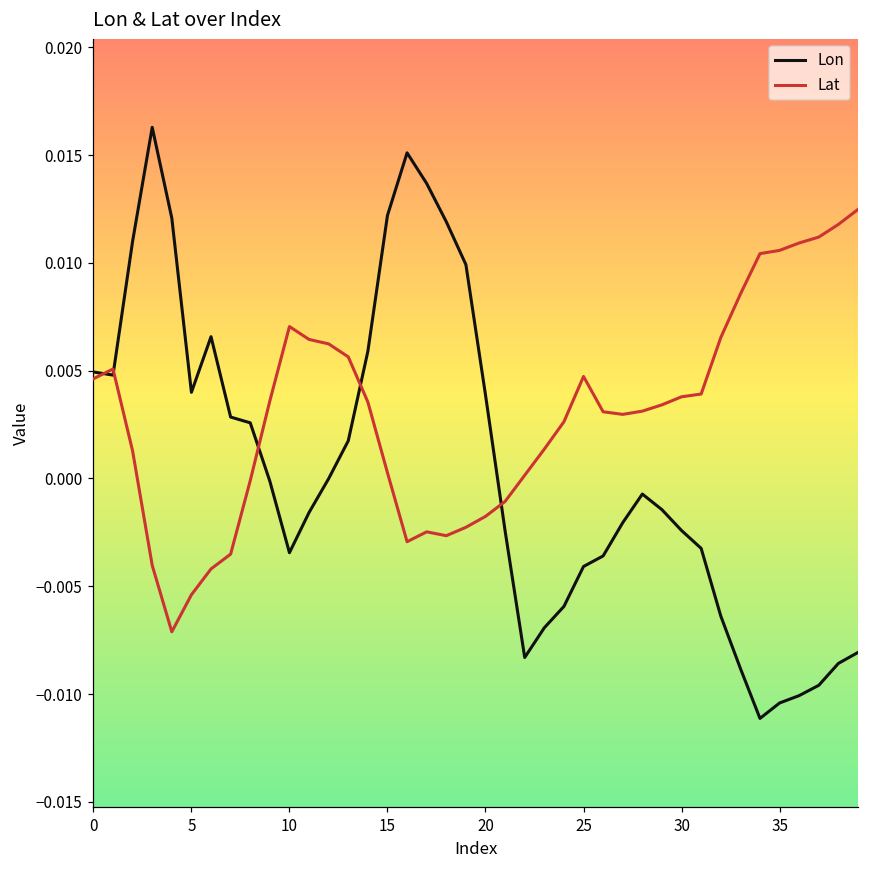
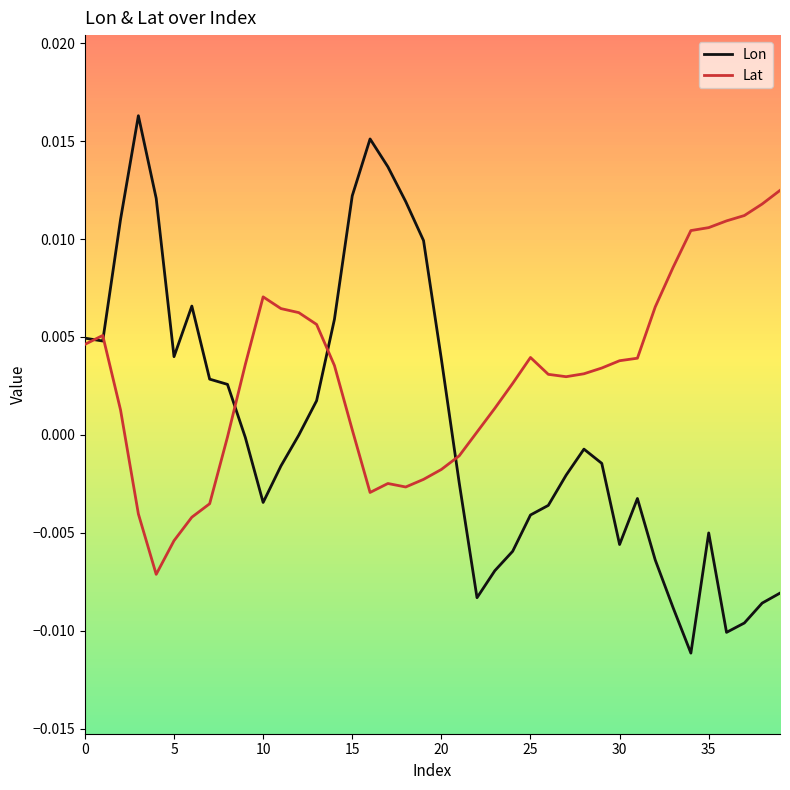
  {
    "Lon": {
      "0": 0.0049,
      "5": 0.0040,
      "10": -0.0034,
      "15": 0.0122,
      "20": 0.0039,
      "25": -0.0041,
-     "30": -0.0024,
-     "35": -0.0104
+     "30": -0.0056,
+     "35": -0.0050
    },
    "Lat": {
      "0": 0.0046,
      "5": -0.0054,
      "10": 0.0070,
      "15": 0.0003,
      "20": -0.0018,
-     "25": 0.0047,
+     "25": 0.0040,
      "30": 0.0038,
      "35": 0.0106
    }
  }
